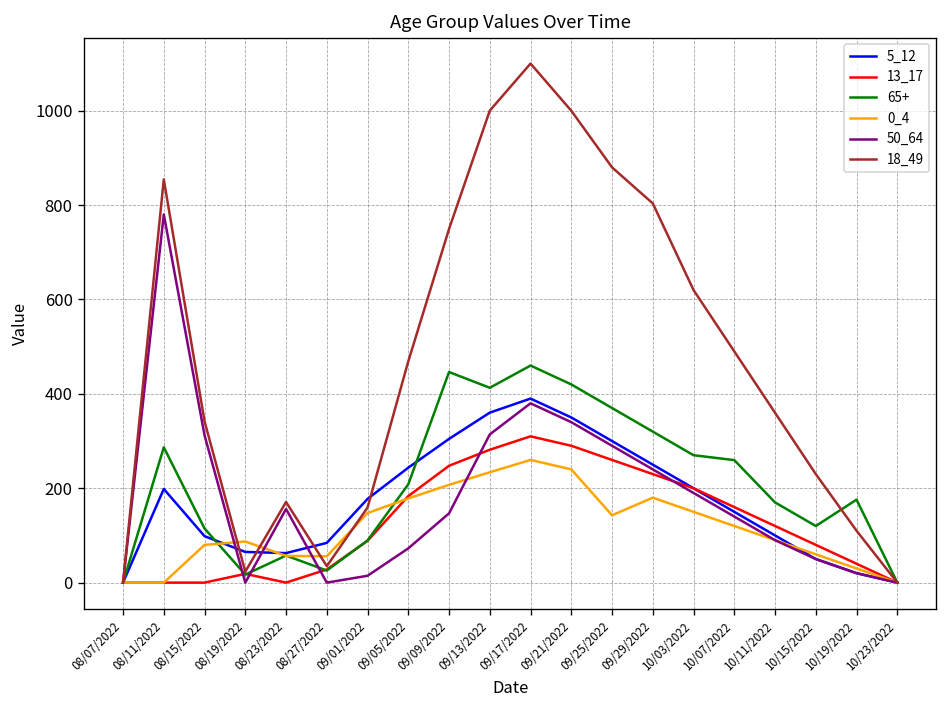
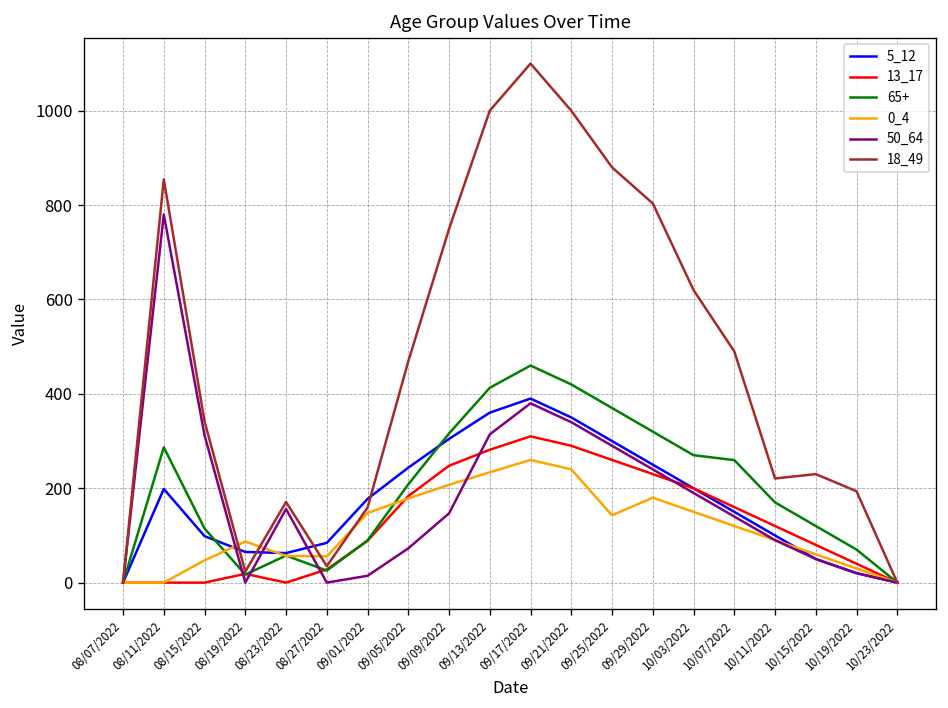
  {
    "5_12": {
      "08/11/2022": 200,
      "08/15/2022": 100,
      "08/19/2022": 70,
      "08/27/2022": 80,
      "09/01/2022": 180,
      "09/05/2022": 240,
      "09/09/2022": 300,
      "09/13/2022": 360,
      "09/17/2022": 390,
      "09/21/2022": 350,
      "09/25/2022": 300,
      "09/29/2022": 250,
      "10/07/2022": 150,
      "10/11/2022": 100
    },
    "13_17": {
      "08/15/2022": 0,
      "08/23/2022": 0,
      "09/09/2022": 250,
      "09/13/2022": 280,
      "09/17/2022": 310,
      "09/21/2022": 290,
      "09/25/2022": 260,
      "09/29/2022": 230,
      "10/07/2022": 160,
      "10/11/2022": 120,
      "10/15/2022": 80,
      "10/19/2022": 40
    },
    "65+": {
      "08/11/2022": 290,
      "08/15/2022": 110,
      "09/05/2022": 210,
-     "09/09/2022": 450,
+     "09/09/2022": 320,
      "09/13/2022": 410,
      "09/17/2022": 460,
      "09/21/2022": 420,
      "09/25/2022": 370,
      "09/29/2022": 320,
      "10/03/2022": 270,
      "10/07/2022": 260,
      "10/11/2022": 170,
      "10/15/2022": 120,
-     "10/19/2022": 180
+     "10/19/2022": 70
    },
    "0_4": {
-     "08/15/2022": 80,
+     "08/15/2022": 50,
      "08/19/2022": 90,
      "08/27/2022": 60,
      "09/01/2022": 150,
      "09/09/2022": 210,
      "09/13/2022": 230,
      "09/17/2022": 260,
      "09/21/2022": 240,
      "09/25/2022": 140,
      "09/29/2022": 180,
      "10/03/2022": 150,
      "10/07/2022": 120,
      "10/15/2022": 60,
      "10/19/2022": 30
    },
    "50_64": {
      "08/11/2022": 780,
      "08/15/2022": 310,
      "08/19/2022": 0,
      "08/23/2022": 160,
      "08/27/2022": 0,
      "09/01/2022": 10,
      "09/05/2022": 70,
      "09/09/2022": 150,
      "09/13/2022": 310,
      "09/17/2022": 380,
      "09/21/2022": 340,
      "09/25/2022": 290,
      "09/29/2022": 240,
      "10/03/2022": 190,
      "10/07/2022": 140
    },
    "18_49": {
      "08/11/2022": 850,
      "08/15/2022": 340,
      "08/23/2022": 170,
      "08/27/2022": 30,
      "09/01/2022": 160,
      "09/05/2022": 470,
      "09/09/2022": 750,
      "09/13/2022": 1000,
      "09/17/2022": 1100,
      "09/21/2022": 1000,
      "09/25/2022": 880,
      "09/29/2022": 800,
      "10/03/2022": 620,
      "10/07/2022": 490,
-     "10/11/2022": 360,
+     "10/11/2022": 220,
      "10/15/2022": 230,
-     "10/19/2022": 110
+     "10/19/2022": 190
    }
  }
